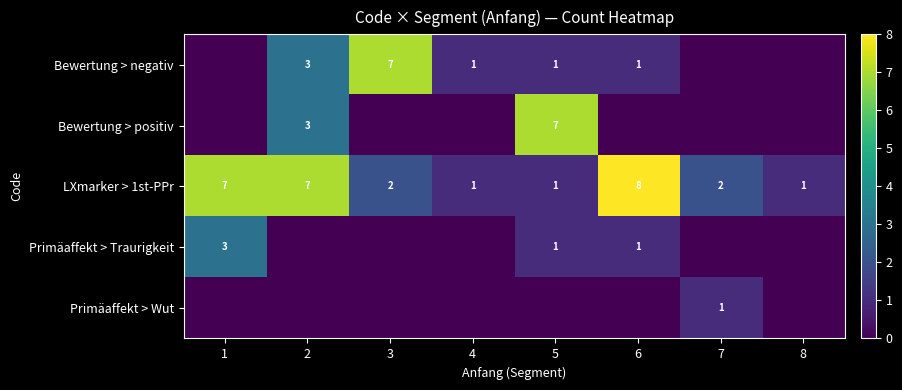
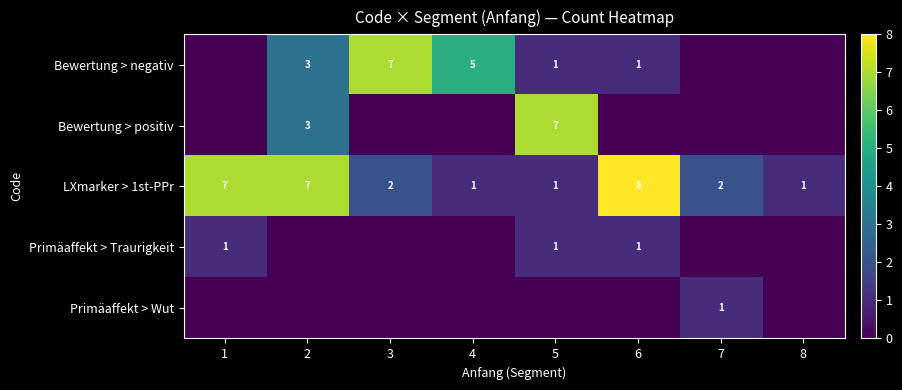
  {
    "Bewertung > negativ": {
      "2": 3,
      "3": 7,
-     "4": 1,
+     "4": 5,
      "5": 1,
      "6": 1
    },
    "Bewertung > positiv": {
      "2": 3,
      "5": 7
    },
    "LXmarker > 1st-PPr": {
      "1": 7,
      "2": 7,
      "3": 2,
      "4": 1,
      "5": 1,
      "6": 8,
      "7": 2,
      "8": 1
    },
    "Primäaffekt > Traurigkeit": {
-     "1": 3,
+     "1": 1,
      "5": 1,
      "6": 1
    },
    "Primäaffekt > Wut": {
      "7": 1
    }
  }
